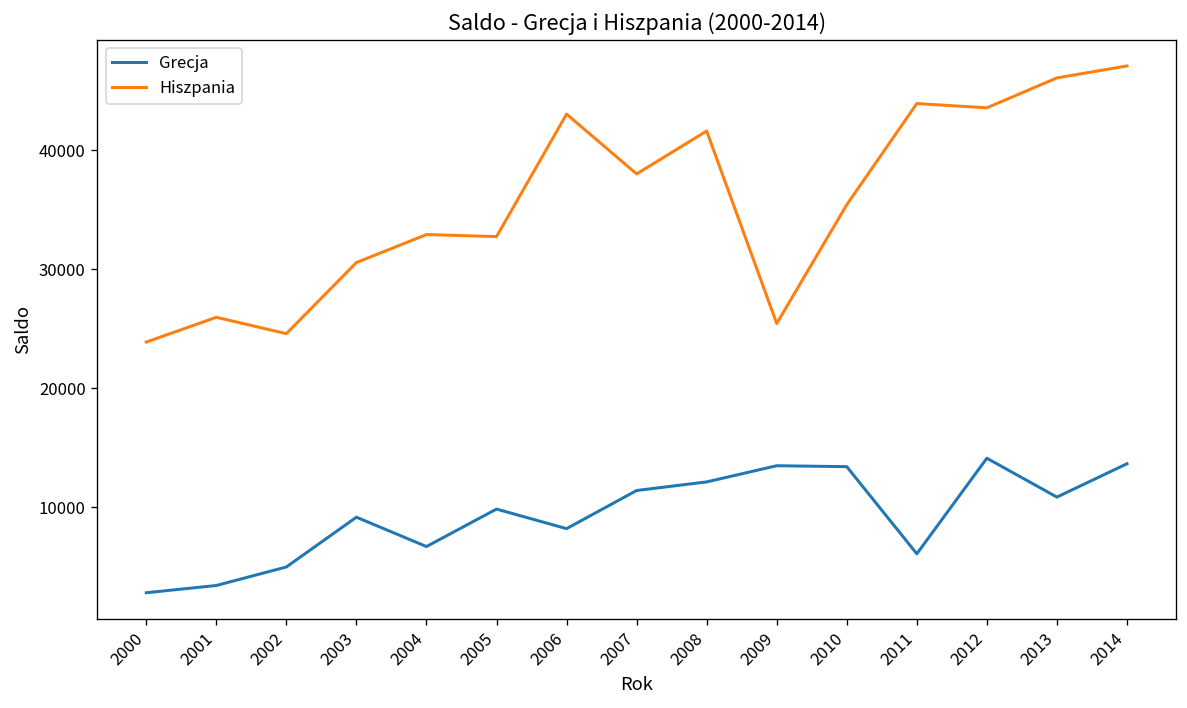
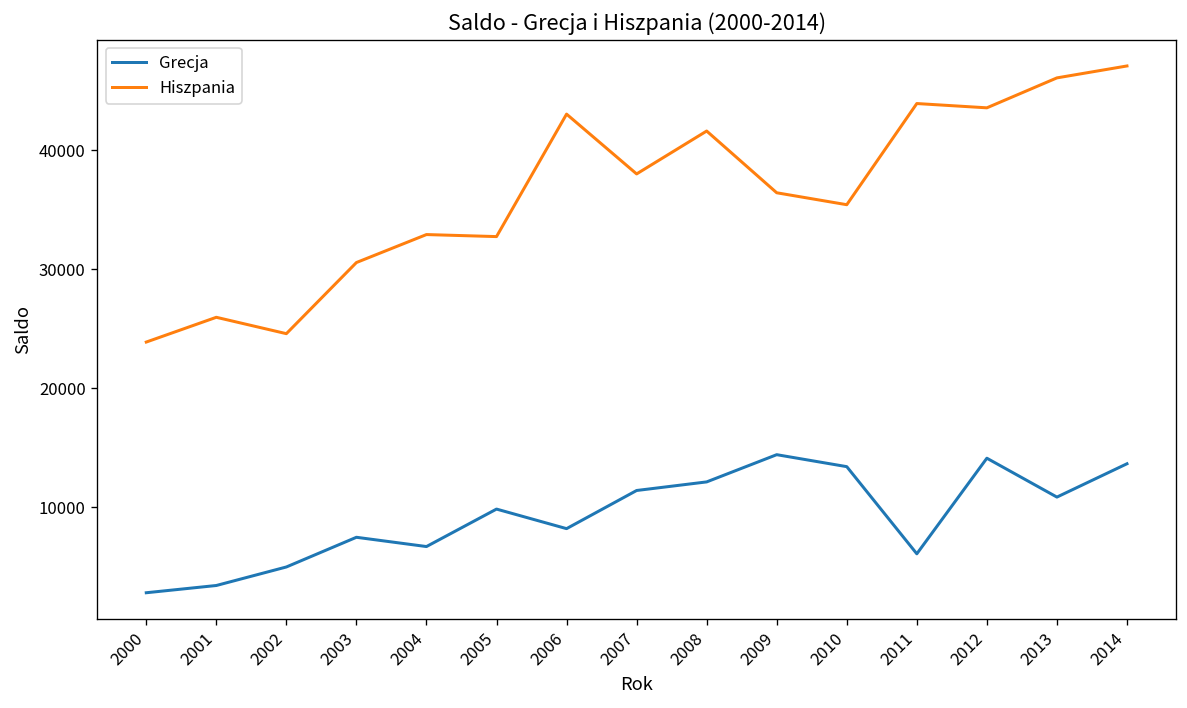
  {
    "Grecja": {
      "2000": 3000,
      "2001": 3000,
      "2002": 5000,
-     "2003": 9000,
+     "2003": 7000,
      "2004": 7000,
      "2005": 10000,
      "2006": 8000,
      "2007": 11000,
      "2008": 12000,
-     "2009": 13000,
+     "2009": 14000,
      "2010": 13000,
      "2011": 6000,
      "2012": 14000,
      "2013": 11000,
      "2014": 14000
    },
    "Hiszpania": {
      "2000": 24000,
      "2001": 26000,
      "2002": 25000,
      "2003": 31000,
      "2004": 33000,
      "2005": 33000,
      "2006": 43000,
      "2007": 38000,
      "2008": 42000,
-     "2009": 25000,
+     "2009": 36000,
      "2010": 35000,
      "2011": 44000,
      "2012": 44000,
      "2013": 46000,
      "2014": 47000
    }
  }
